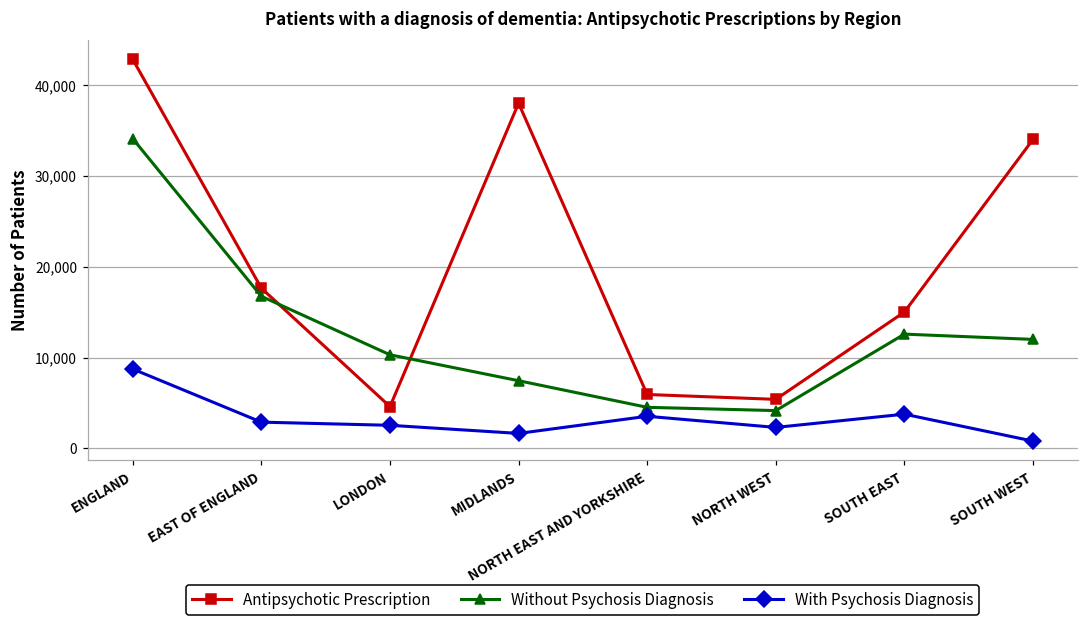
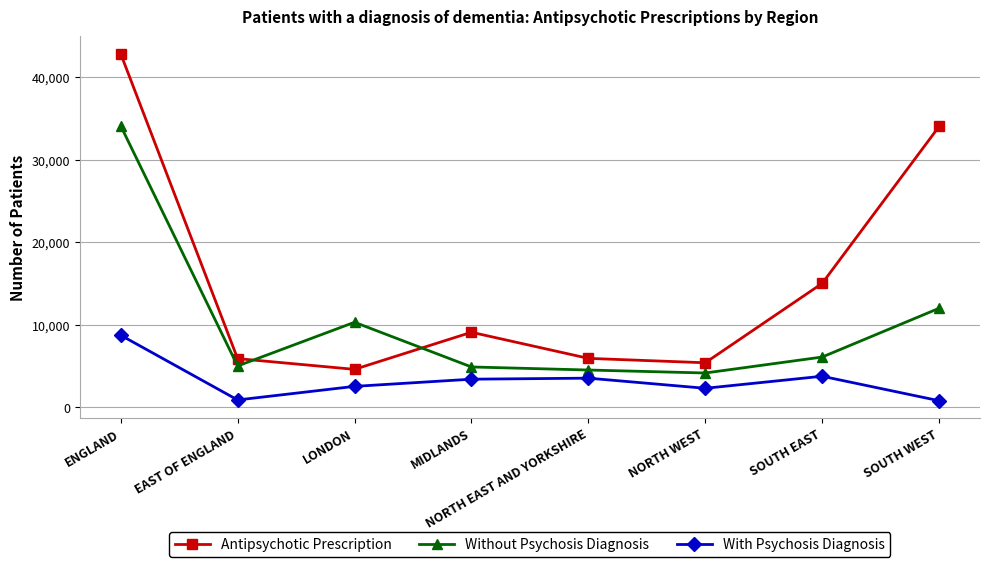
  {
    "Antipsychotic Prescription": {
      "ENGLAND": "43,000",
-     "EAST OF ENGLAND": "18,000",
+     "EAST OF ENGLAND": "6,000",
      "LONDON": "5,000",
-     "MIDLANDS": "38,000",
+     "MIDLANDS": "9,000",
      "NORTH EAST AND YORKSHIRE": "6,000",
      "NORTH WEST": "5,000",
      "SOUTH EAST": "15,000",
      "SOUTH WEST": "34,000"
    },
    "Without Psychosis Diagnosis": {
      "ENGLAND": "34,000",
-     "EAST OF ENGLAND": "17,000",
+     "EAST OF ENGLAND": "5,000",
      "LONDON": "10,000",
-     "MIDLANDS": "7,000",
+     "MIDLANDS": "5,000",
      "NORTH EAST AND YORKSHIRE": "5,000",
      "NORTH WEST": "4,000",
-     "SOUTH EAST": "13,000",
+     "SOUTH EAST": "6,000",
      "SOUTH WEST": "12,000"
    },
    "With Psychosis Diagnosis": {
      "ENGLAND": "9,000",
-     "EAST OF ENGLAND": "3,000",
+     "EAST OF ENGLAND": "1,000",
      "LONDON": "3,000",
-     "MIDLANDS": "2,000",
+     "MIDLANDS": "3,000",
      "NORTH EAST AND YORKSHIRE": "4,000",
      "NORTH WEST": "2,000",
      "SOUTH EAST": "4,000",
      "SOUTH WEST": "1,000"
    }
  }
